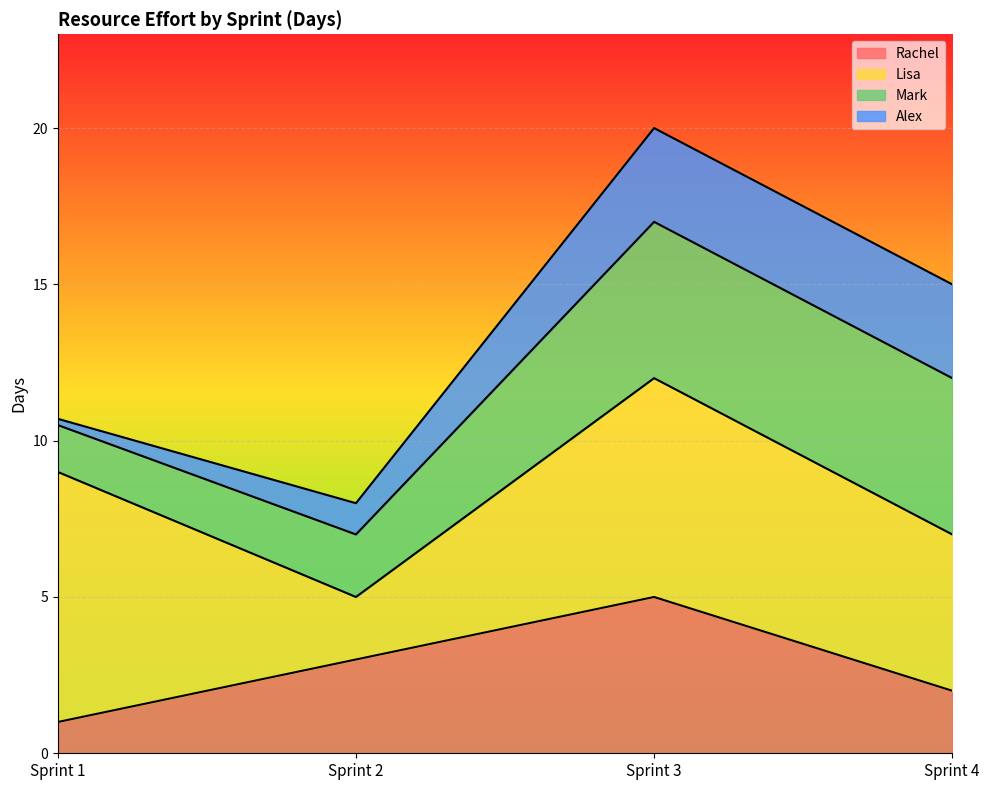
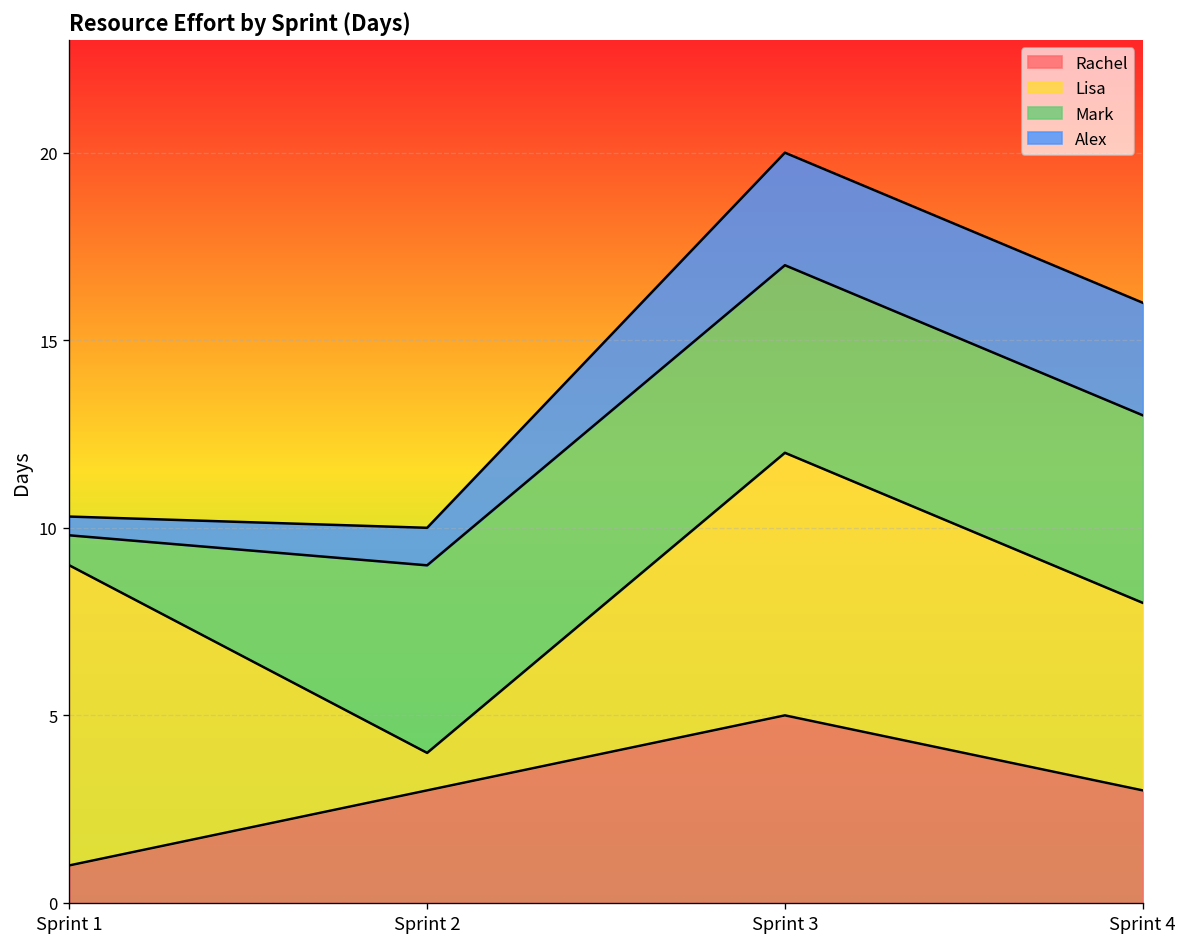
  {
    "Rachel": {
      "Sprint 1": 1,
      "Sprint 2": 3,
      "Sprint 3": 5,
-     "Sprint 4": 2
+     "Sprint 4": 3
    },
    "Lisa": {
      "Sprint 1": 8,
-     "Sprint 2": 2,
+     "Sprint 2": 1,
      "Sprint 3": 7,
      "Sprint 4": 5
    },
    "Mark": {
-     "Sprint 1": 1.5,
-     "Sprint 2": 2,
+     "Sprint 1": 0.8,
+     "Sprint 2": 5,
      "Sprint 3": 5.0,
      "Sprint 4": 5.0
    },
    "Alex": {
-     "Sprint 1": 0.2,
+     "Sprint 1": 0.5,
      "Sprint 2": 1.0,
      "Sprint 3": 3.0,
      "Sprint 4": 3.0
    }
  }
